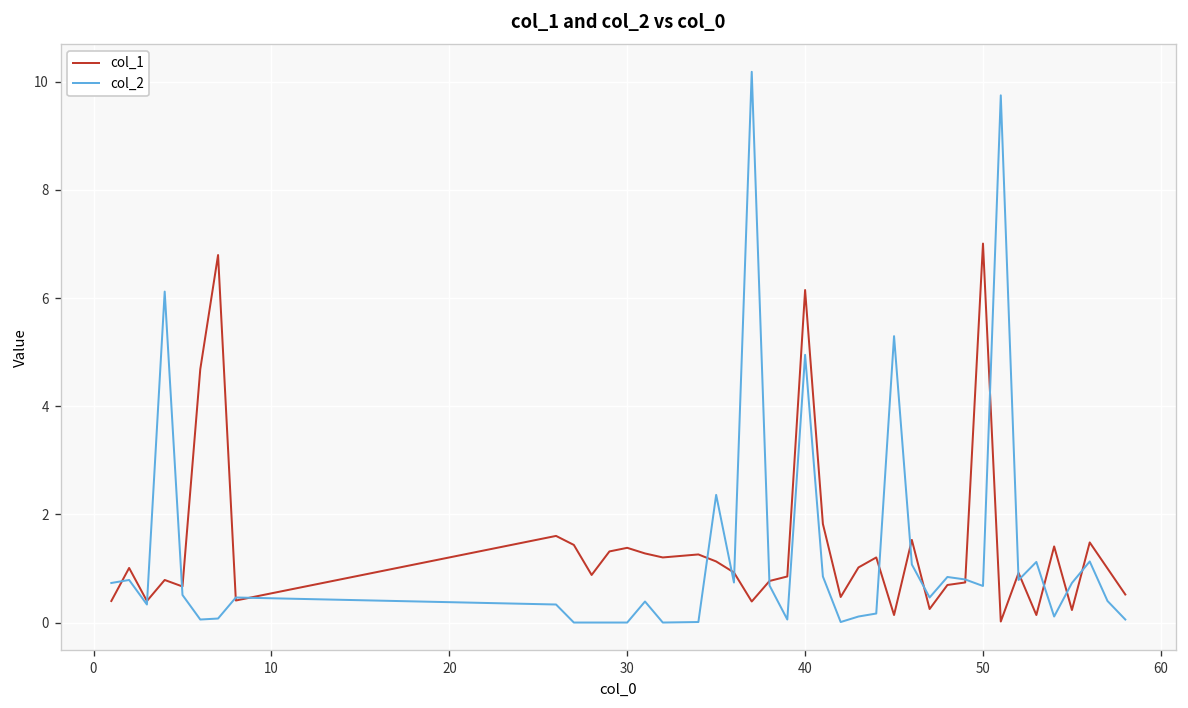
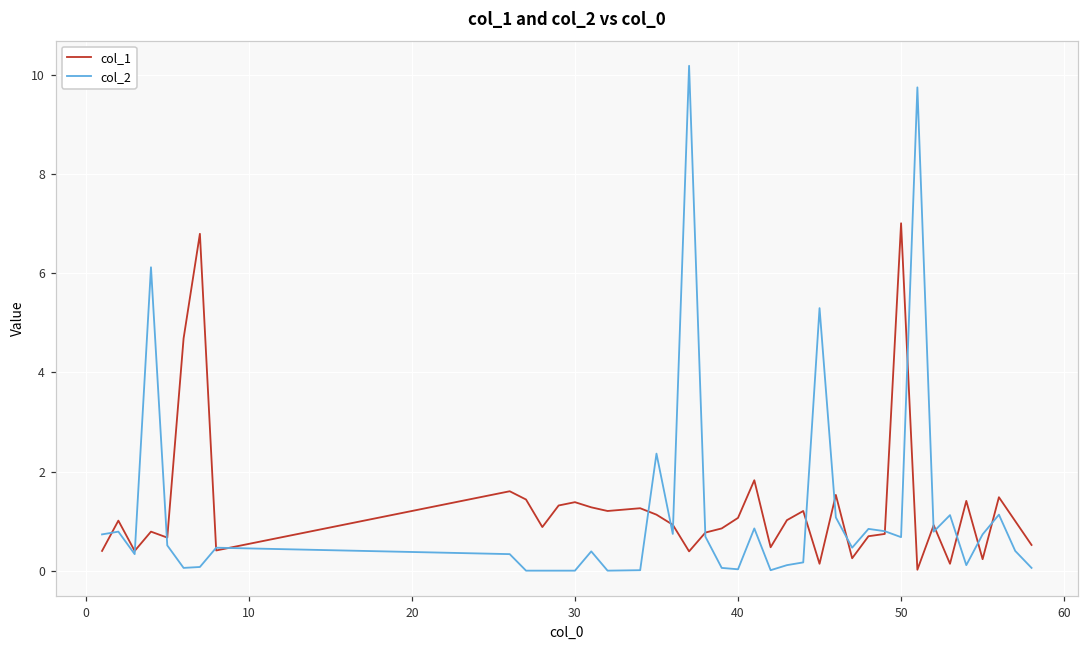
  {
    "col_1": {
      "30": 1.4,
-     "40": 6.1,
+     "40": 1.1,
      "50": 7.0
    },
    "col_2": {
      "30": 0.0,
-     "40": 5.0,
+     "40": 0.0,
      "50": 0.7
    }
  }
